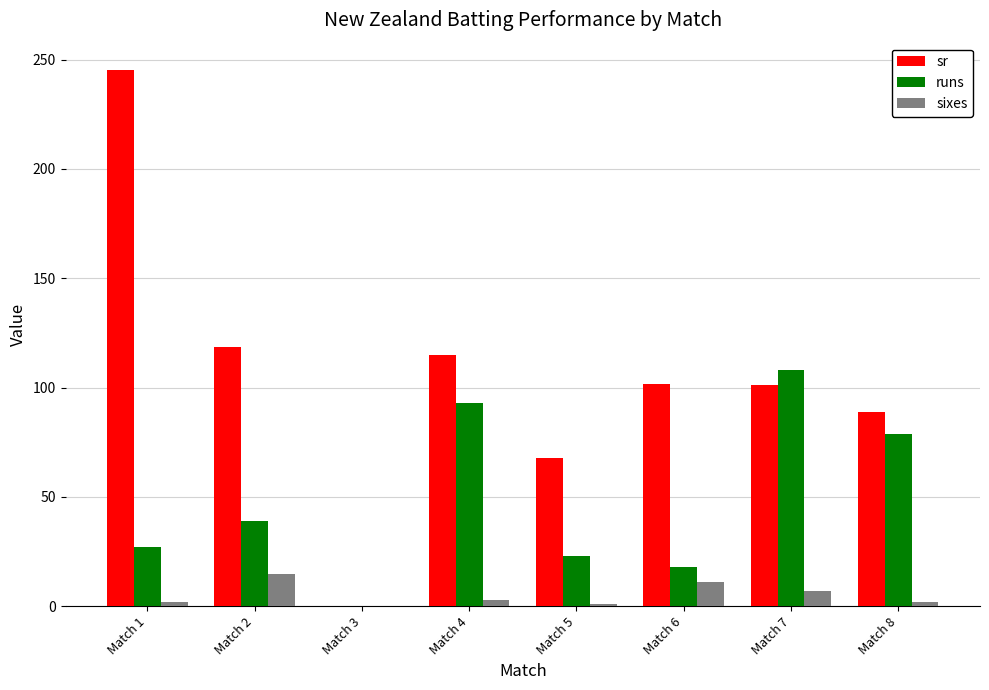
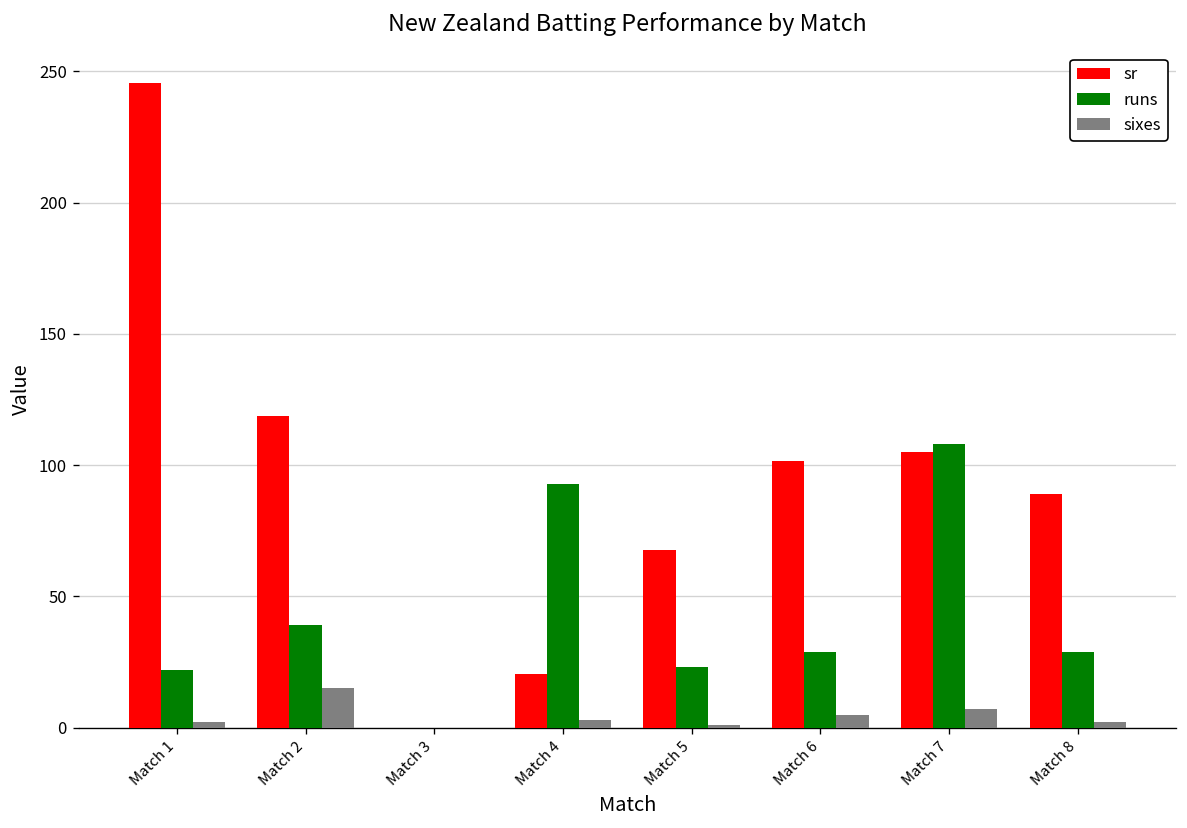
  {
    "sr": {
      "Match 1": 245,
      "Match 2": 119,
      "Match 3": 0,
-     "Match 4": 115,
+     "Match 4": 20,
      "Match 5": 68,
      "Match 6": 102,
-     "Match 7": 101,
+     "Match 7": 105,
      "Match 8": 89
    },
    "runs": {
-     "Match 1": 27,
+     "Match 1": 22,
      "Match 2": 39,
      "Match 3": 0,
      "Match 4": 93,
      "Match 5": 23,
-     "Match 6": 18,
+     "Match 6": 29,
      "Match 7": 108,
-     "Match 8": 79
+     "Match 8": 29
    },
    "sixes": {
      "Match 1": 2,
      "Match 2": 15,
      "Match 3": 0,
      "Match 4": 3,
-     "Match 6": 11,
+     "Match 6": 5,
      "Match 7": 7,
      "Match 8": 2
    }
  }
